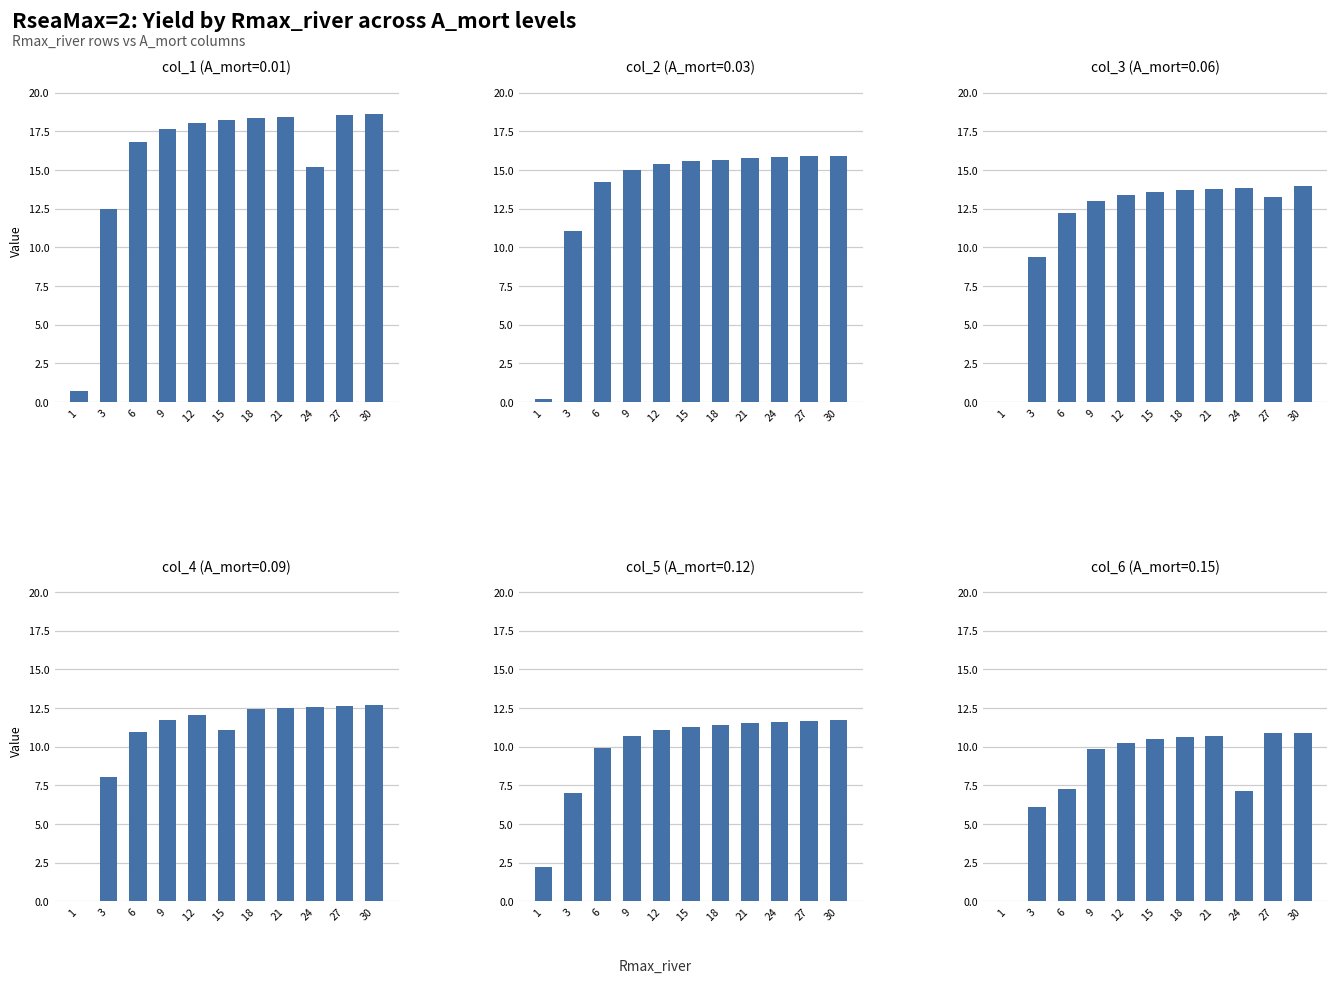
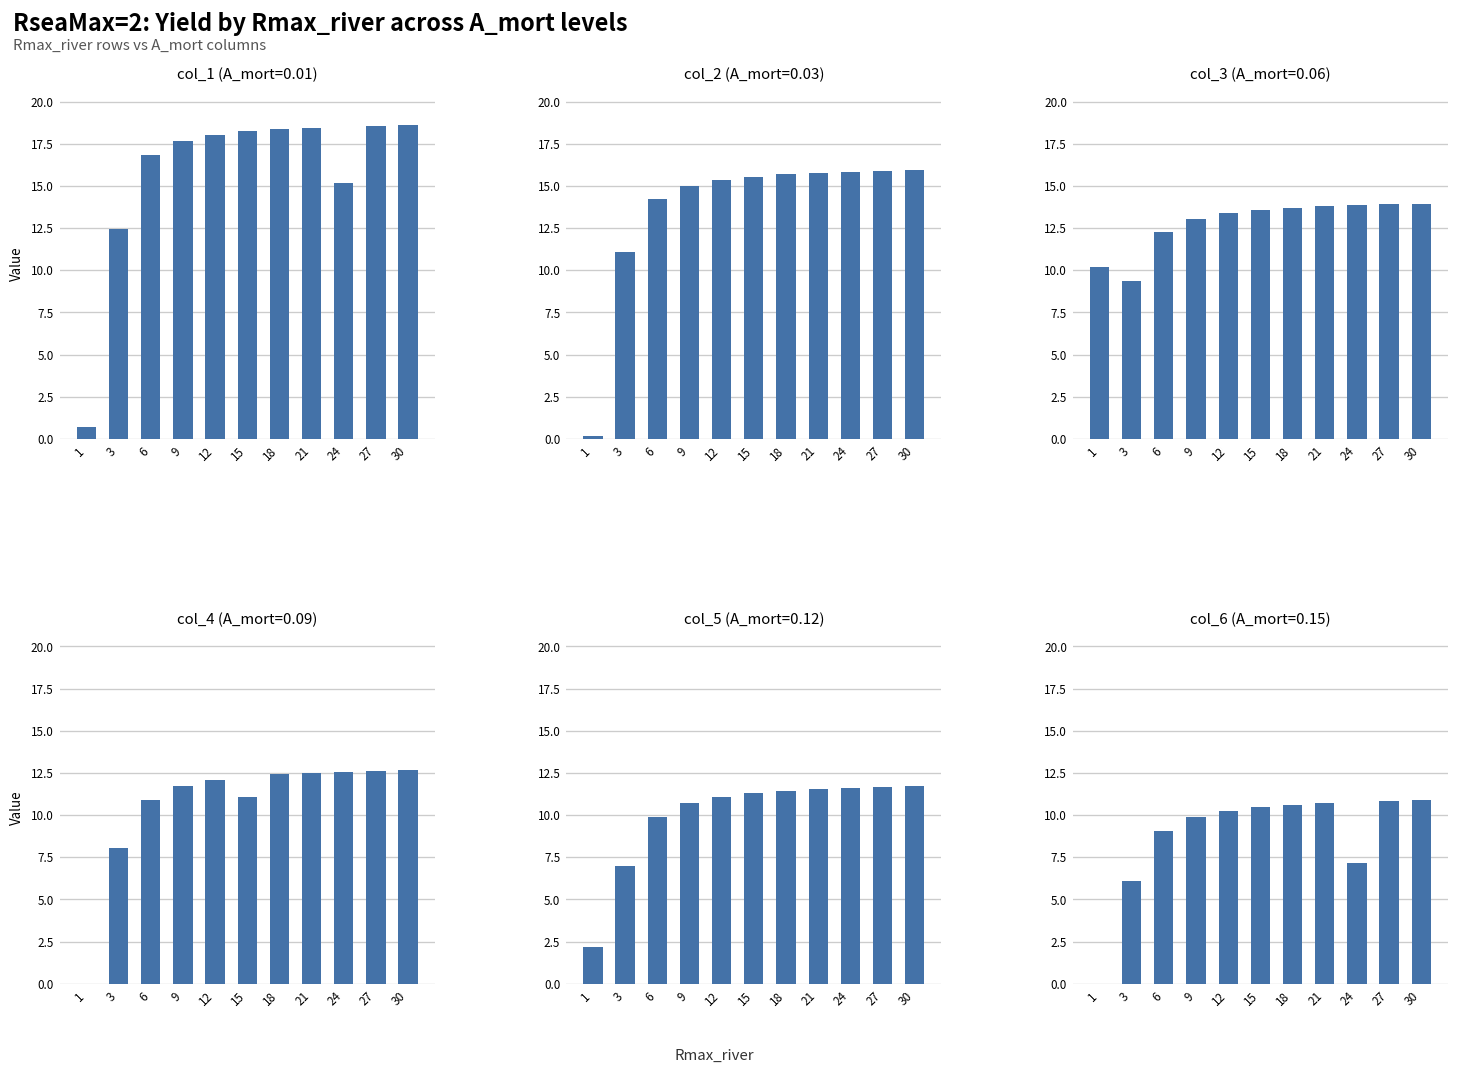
  {
    "col_1 (A_mort=0.01)": {
      "1": 0.7,
      "3": 12.5,
      "6": 16.8,
      "9": 17.7,
      "12": 18.0,
      "15": 18.2,
      "18": 18.4,
      "21": 18.5,
      "24": 15.2,
      "27": 18.6,
      "30": 18.6
    },
    "col_2 (A_mort=0.03)": {
      "3": 11.1,
      "6": 14.2,
      "9": 15.0,
      "12": 15.4,
      "15": 15.6,
      "18": 15.7,
      "21": 15.8,
      "24": 15.8,
      "27": 15.9,
      "30": 15.9
    },
    "col_3 (A_mort=0.06)": {
-     "1": 0.0,
+     "1": 10.2,
      "3": 9.3,
      "6": 12.2,
      "9": 13.0,
      "12": 13.4,
      "15": 13.6,
      "18": 13.7,
      "21": 13.8,
      "24": 13.9,
-     "27": 13.3,
+     "27": 13.9,
      "30": 14.0
    },
    "col_4 (A_mort=0.09)": {
      "1": 0.0,
      "3": 8.1,
      "6": 10.9,
      "9": 11.7,
      "12": 12.1,
      "15": 11.1,
      "18": 12.4,
      "21": 12.5,
      "24": 12.6,
      "27": 12.6,
      "30": 12.7
    },
    "col_5 (A_mort=0.12)": {
      "1": 2.2,
      "3": 7.0,
      "6": 9.9,
      "9": 10.7,
      "12": 11.1,
      "15": 11.3,
      "18": 11.4,
      "21": 11.5,
      "24": 11.6,
      "27": 11.7,
      "30": 11.7
    },
    "col_6 (A_mort=0.15)": {
      "1": 0.0,
      "3": 6.1,
-     "6": 7.3,
+     "6": 9.0,
      "9": 9.9,
      "12": 10.3,
      "15": 10.5,
      "18": 10.6,
      "21": 10.7,
      "24": 7.2,
      "27": 10.9,
      "30": 10.9
    }
  }
